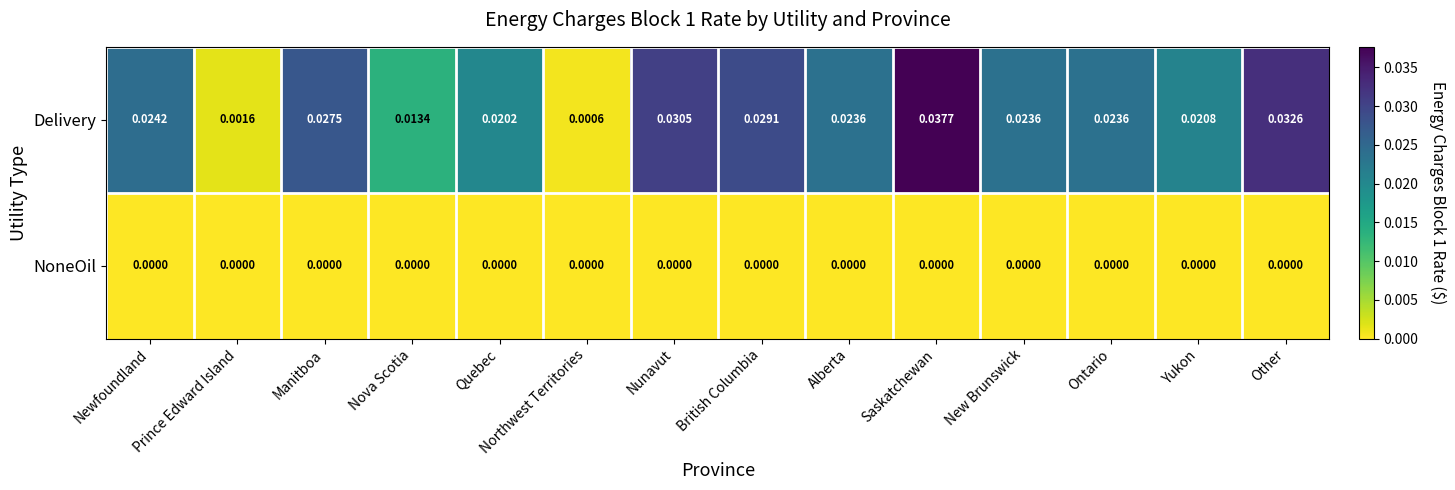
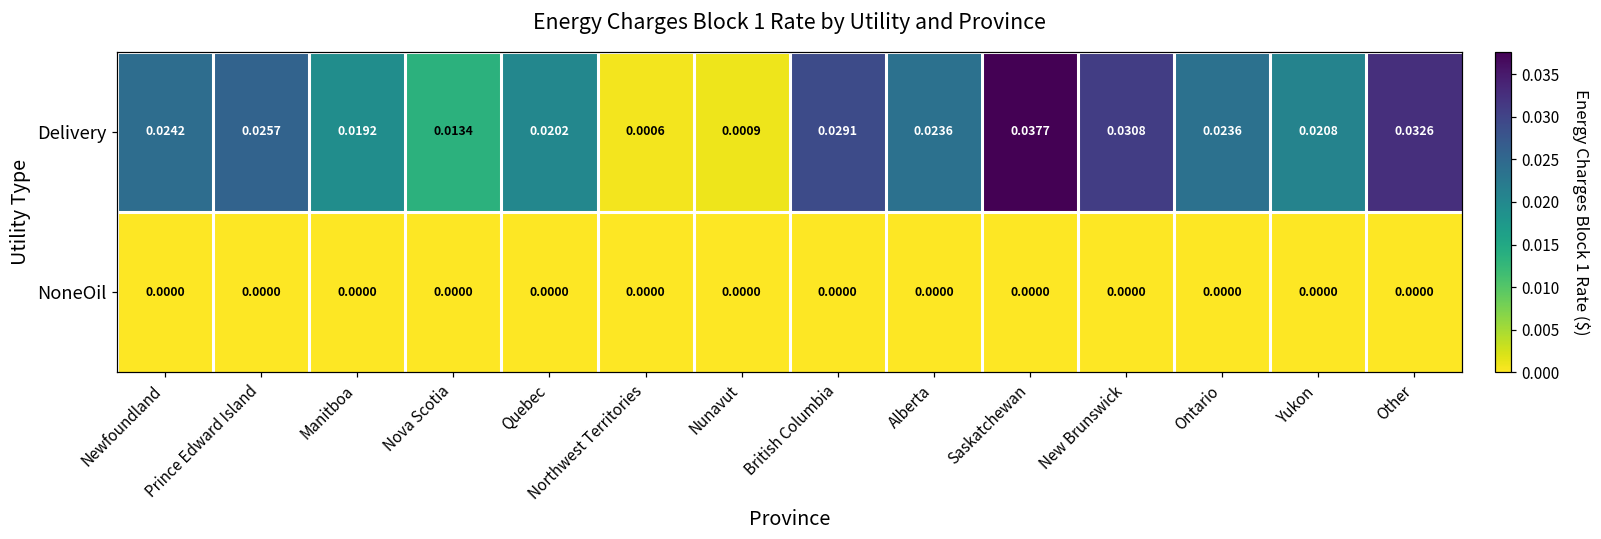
  {
    "Delivery": {
      "Newfoundland": 0.0242,
-     "Prince Edward Island": 0.0016,
-     "Manitboa": 0.0275,
+     "Prince Edward Island": 0.0257,
+     "Manitboa": 0.0192,
      "Nova Scotia": 0.0134,
      "Quebec": 0.0202,
      "Northwest Territories": 0.0006,
-     "Nunavut": 0.0305,
+     "Nunavut": 0.0009,
      "British Columbia": 0.0291,
      "Alberta": 0.0236,
      "Saskatchewan": 0.0377,
-     "New Brunswick": 0.0236,
+     "New Brunswick": 0.0308,
      "Ontario": 0.0236,
      "Yukon": 0.0208,
      "Other": 0.0326
    },
    "NoneOil": {
      "Newfoundland": 0.0000,
      "Prince Edward Island": 0.0000,
      "Manitboa": 0.0000,
      "Nova Scotia": 0.0000,
      "Quebec": 0.0000,
      "Northwest Territories": 0.0000,
      "Nunavut": 0.0000,
      "British Columbia": 0.0000,
      "Alberta": 0.0000,
      "Saskatchewan": 0.0000,
      "New Brunswick": 0.0000,
      "Ontario": 0.0000,
      "Yukon": 0.0000,
      "Other": 0.0000
    }
  }
